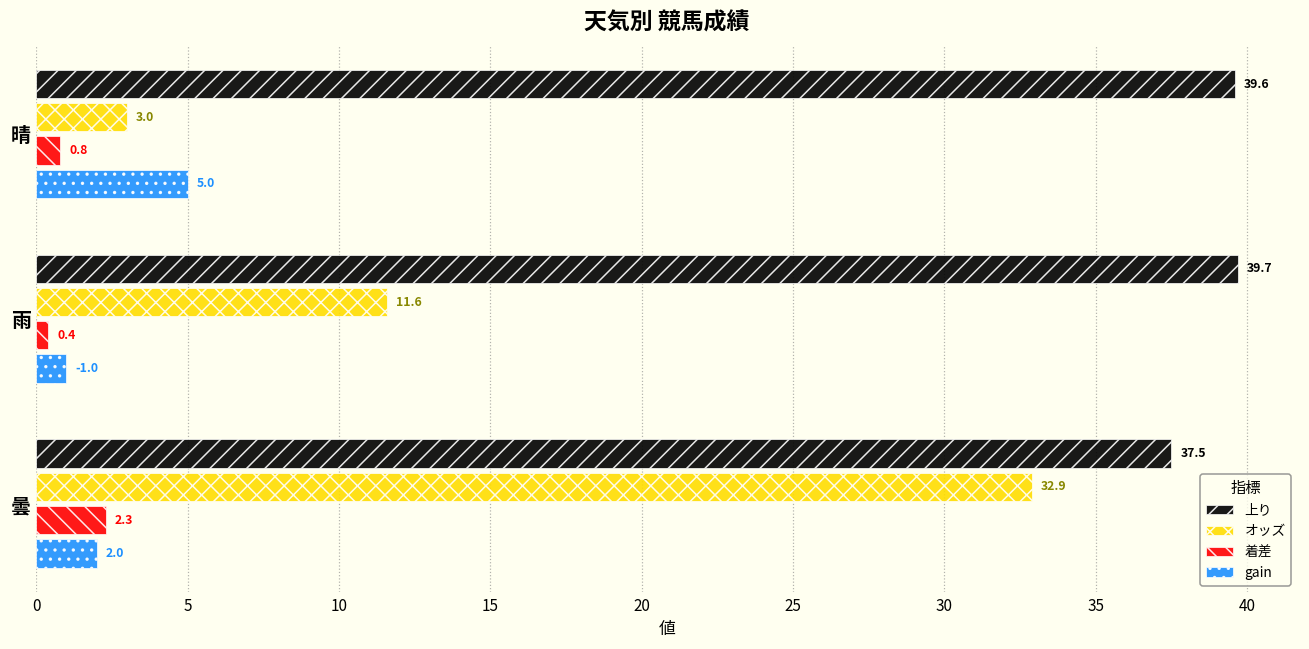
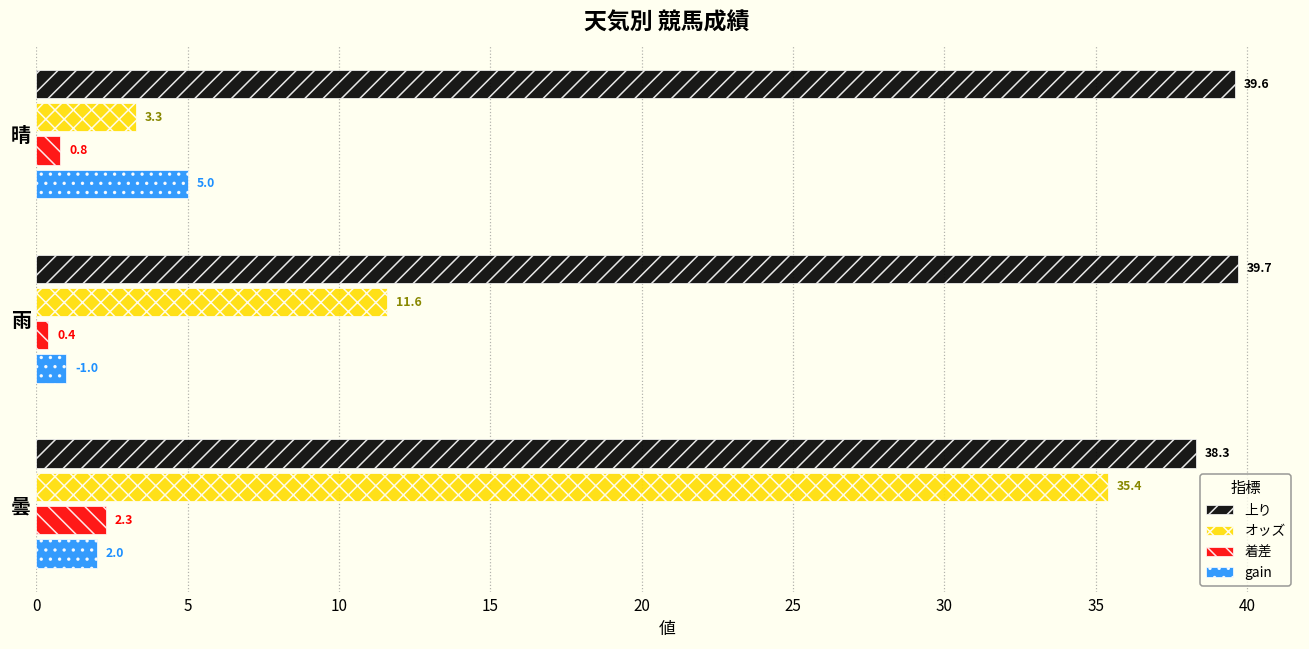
  {
    "上り": {
      "晴": 39.6,
      "雨": 39.7,
-     "曇": 37.5
+     "曇": 38.3
    },
    "オッズ": {
-     "晴": 3.0,
+     "晴": 3.3,
      "雨": 11.6,
-     "曇": 32.9
+     "曇": 35.4
    },
    "着差": {
      "晴": 0.8,
      "雨": 0.4,
      "曇": 2.3
    },
    "gain": {
      "晴": 5.0,
      "曇": 2.0
    }
  }
